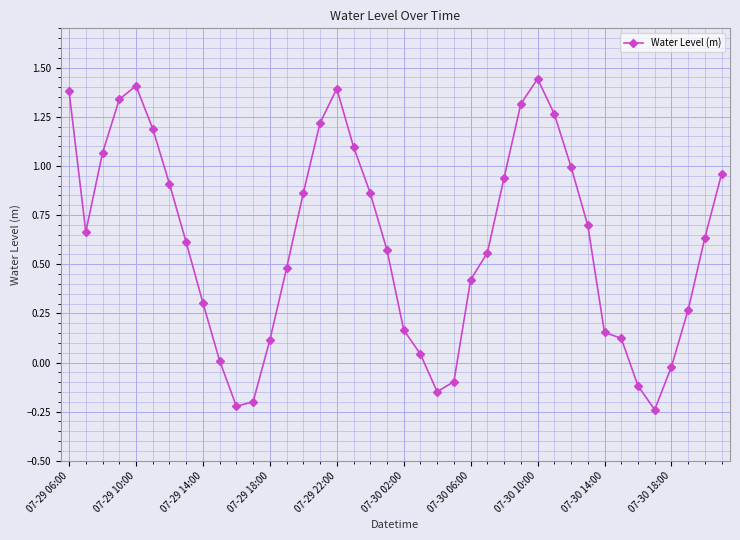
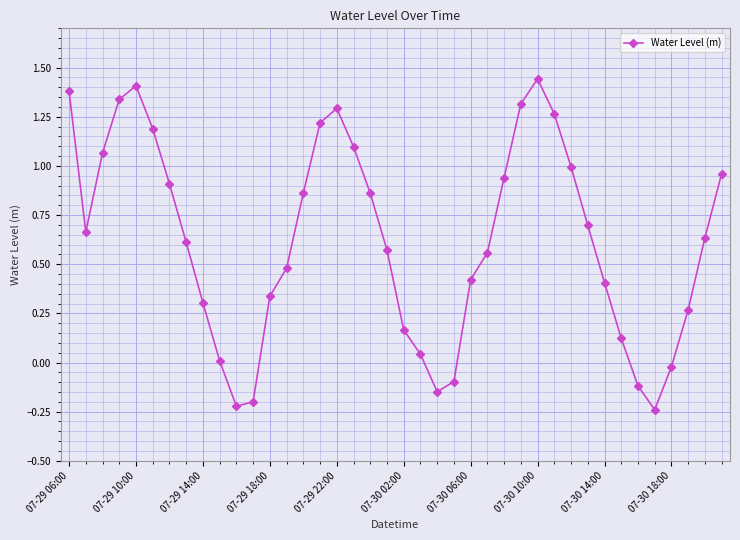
  {
    "07-29 06:00": 1.38,
    "07-29 10:00": 1.41,
    "07-29 14:00": 0.30,
-   "07-29 18:00": 0.11,
-   "07-29 22:00": 1.39,
+   "07-29 18:00": 0.34,
+   "07-29 22:00": 1.29,
    "07-30 02:00": 0.17,
    "07-30 06:00": 0.42,
    "07-30 10:00": 1.44,
-   "07-30 14:00": 0.15,
+   "07-30 14:00": 0.41,
    "07-30 18:00": -0.02
  }
